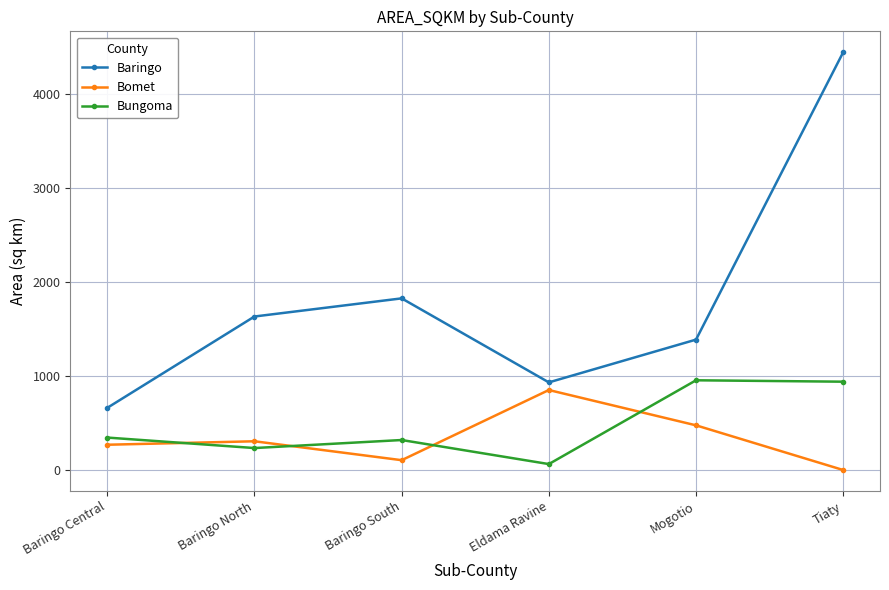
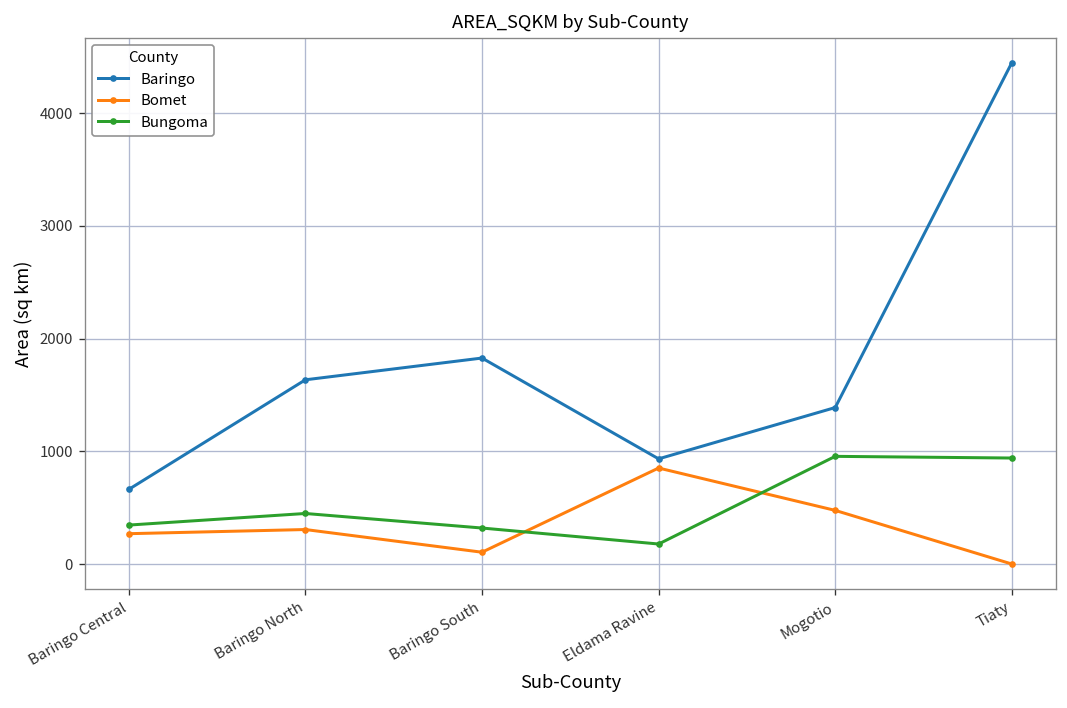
  {
    "Baringo": {
      "Baringo Central": 700,
      "Baringo North": 1600,
      "Baringo South": 1800,
      "Eldama Ravine": 900,
      "Mogotio": 1400,
      "Tiaty": 4400
    },
    "Bomet": {
      "Baringo Central": 300,
      "Baringo North": 300,
      "Baringo South": 100,
      "Eldama Ravine": 900,
      "Mogotio": 500,
      "Tiaty": 0
    },
    "Bungoma": {
      "Baringo Central": 300,
-     "Baringo North": 200,
+     "Baringo North": 400,
      "Baringo South": 300,
-     "Eldama Ravine": 100,
+     "Eldama Ravine": 200,
      "Mogotio": 1000,
      "Tiaty": 900
    }
  }
